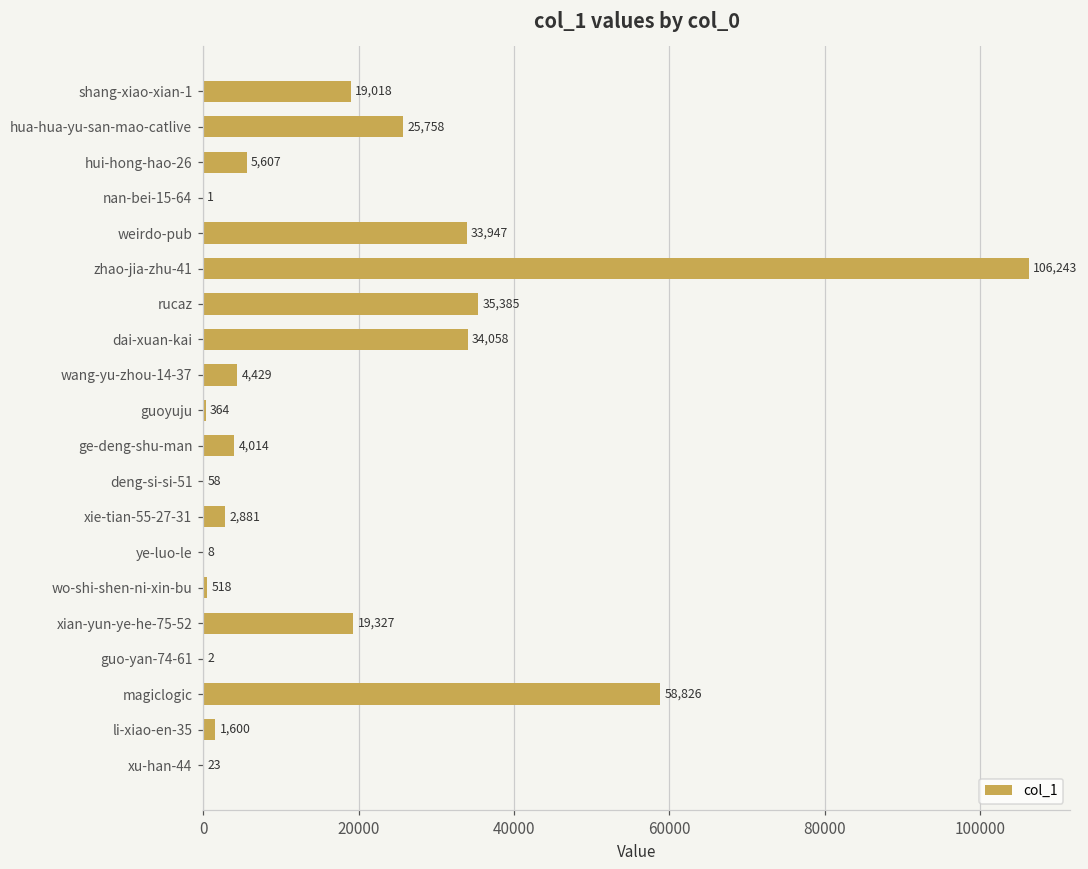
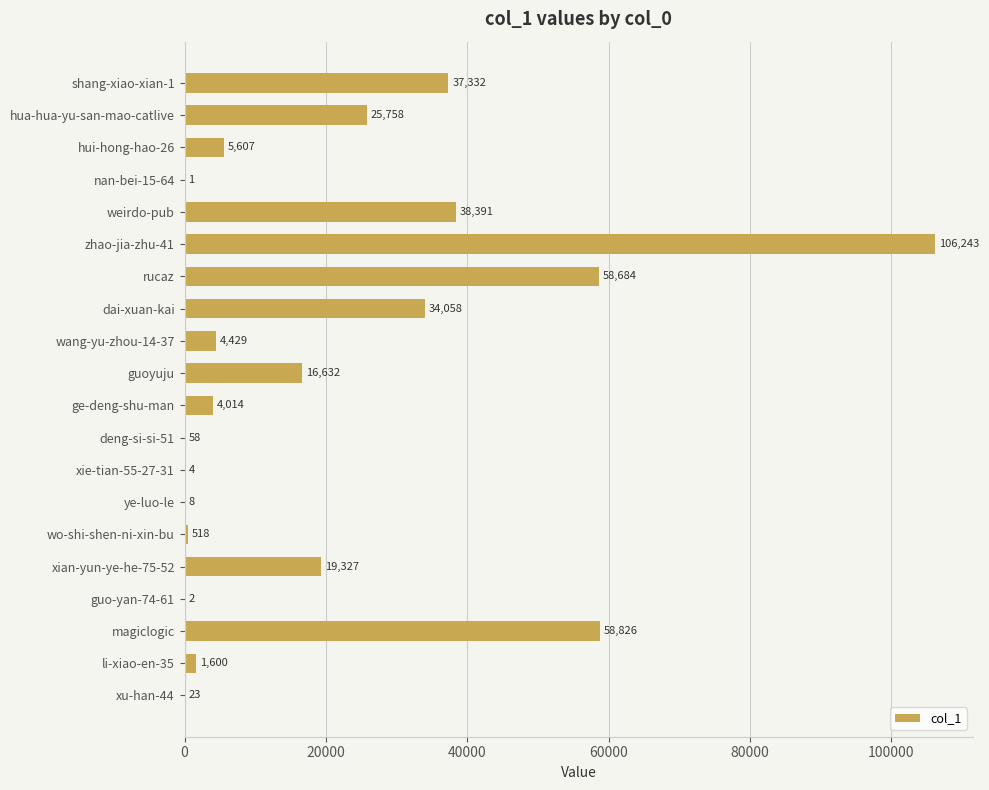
  {
-   "shang-xiao-xian-1": "19,018",
+   "shang-xiao-xian-1": "37,332",
    "hua-hua-yu-san-mao-catlive": "25,758",
    "hui-hong-hao-26": "5,607",
    "nan-bei-15-64": "1",
-   "weirdo-pub": "33,947",
+   "weirdo-pub": "38,391",
    "zhao-jia-zhu-41": "106,243",
-   "rucaz": "35,385",
+   "rucaz": "58,684",
    "dai-xuan-kai": "34,058",
    "wang-yu-zhou-14-37": "4,429",
-   "guoyuju": "364",
+   "guoyuju": "16,632",
    "ge-deng-shu-man": "4,014",
    "deng-si-si-51": "58",
-   "xie-tian-55-27-31": "2,881",
+   "xie-tian-55-27-31": "4",
    "ye-luo-le": "8",
    "wo-shi-shen-ni-xin-bu": "518",
    "xian-yun-ye-he-75-52": "19,327",
    "guo-yan-74-61": "2",
    "magiclogic": "58,826",
    "li-xiao-en-35": "1,600",
    "xu-han-44": "23"
  }
